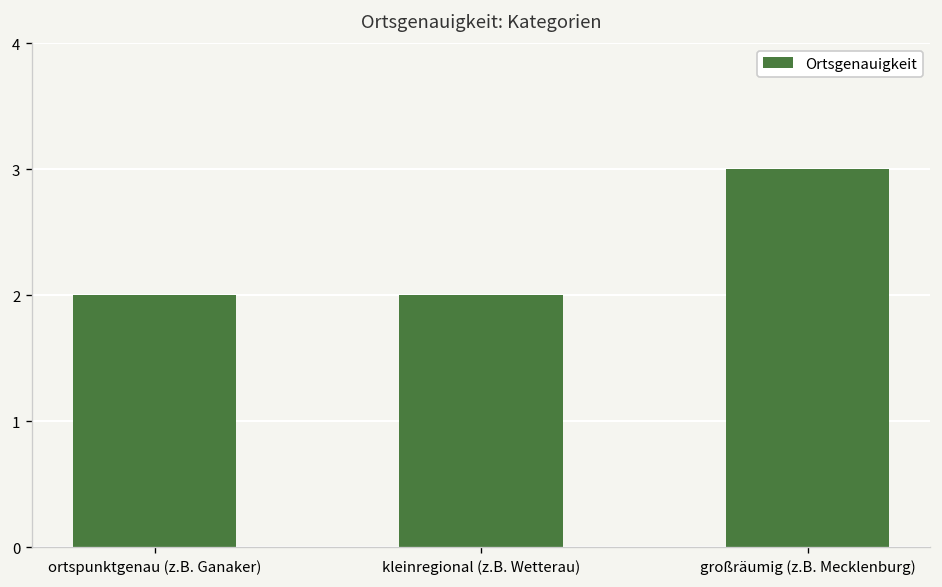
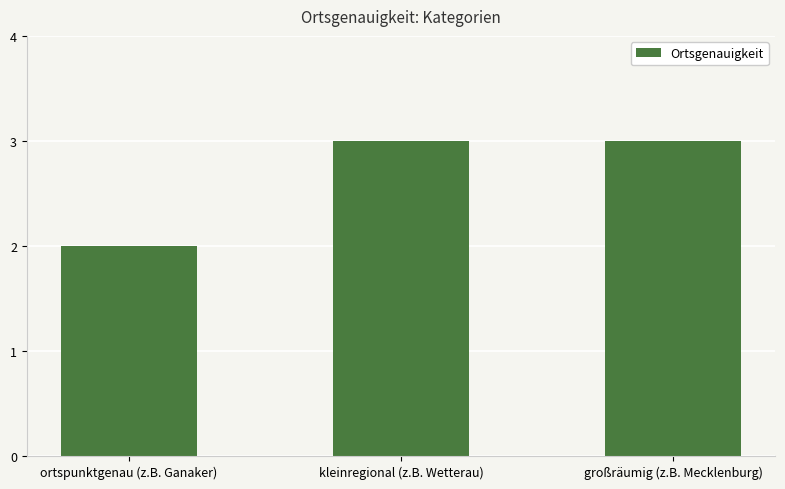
  {
    "ortspunktgenau (z.B. Ganaker)": 2,
-   "kleinregional (z.B. Wetterau)": 2,
+   "kleinregional (z.B. Wetterau)": 3,
    "großräumig (z.B. Mecklenburg)": 3
  }
